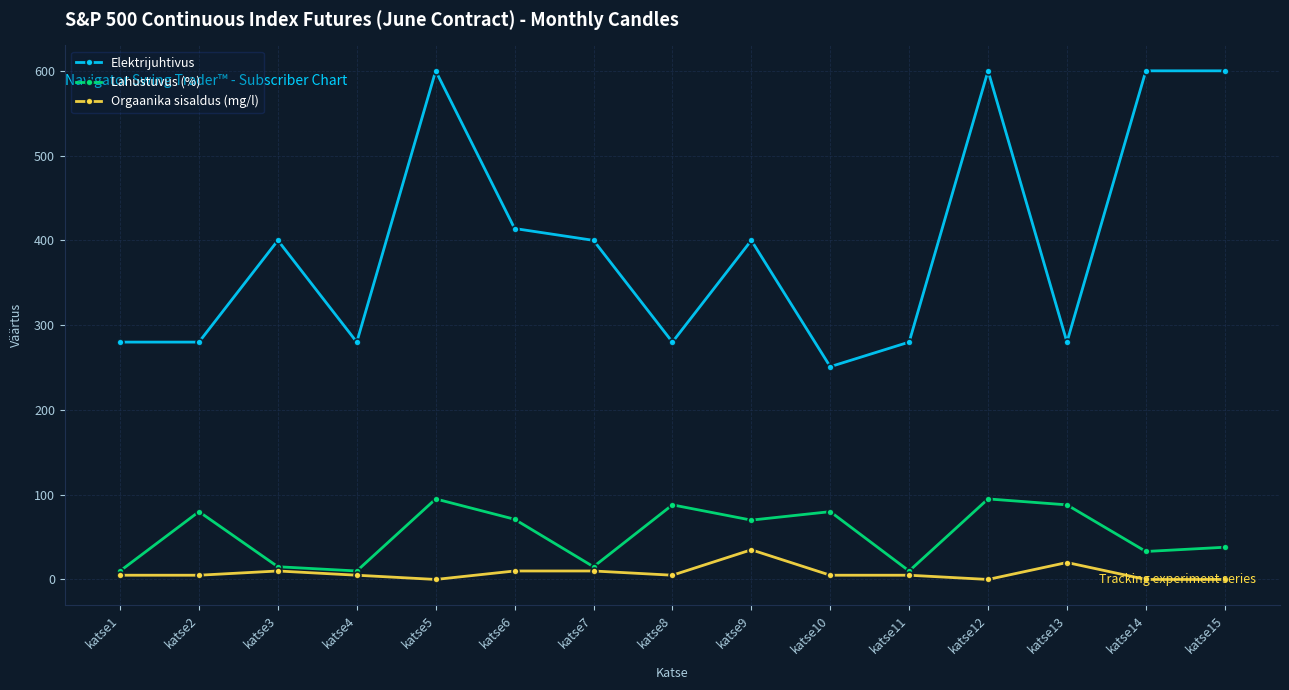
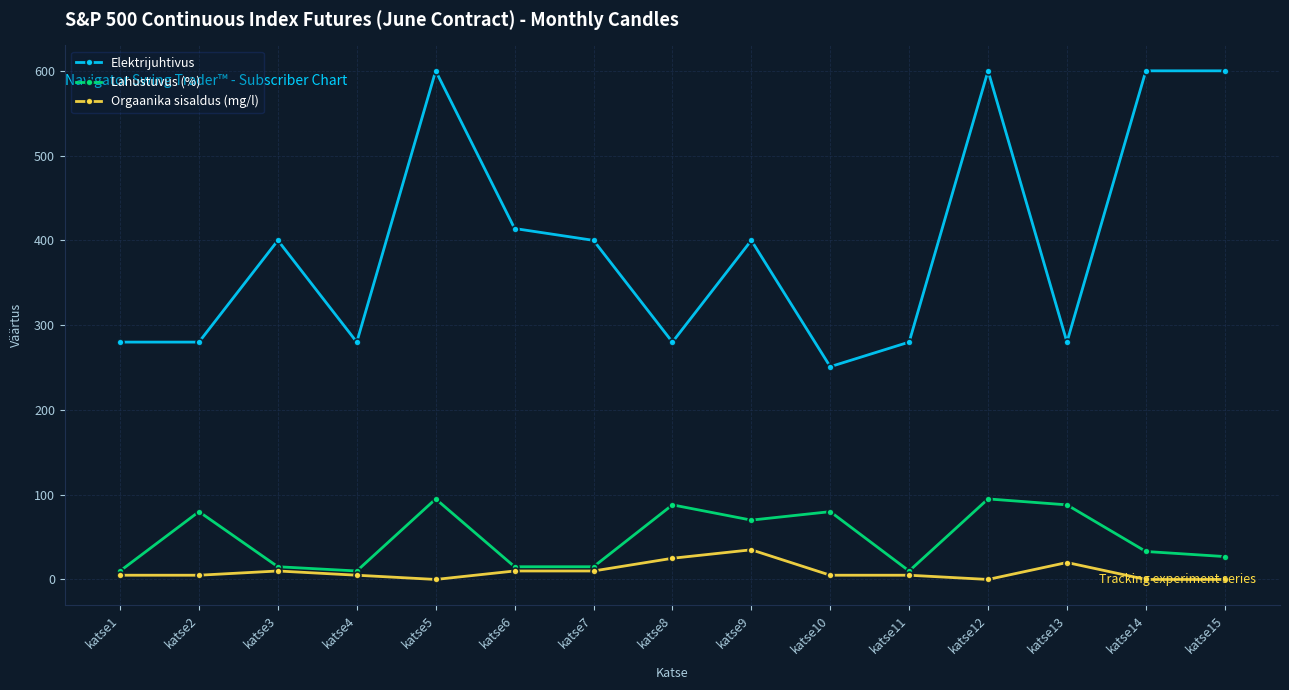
  {
    "Elektrijuhtivus": {
      "katse1": 280,
      "katse2": 280,
      "katse3": 400,
      "katse4": 280,
      "katse5": 600,
      "katse6": 410,
      "katse7": 400,
      "katse8": 280,
      "katse9": 400,
      "katse10": 250,
      "katse11": 280,
      "katse12": 600,
      "katse13": 280,
      "katse14": 600,
      "katse15": 600
    },
    "Lahustuvus (%)": {
      "katse1": 10,
      "katse2": 80,
      "katse3": 20,
      "katse4": 10,
      "katse5": 100,
-     "katse6": 70,
+     "katse6": 20,
      "katse7": 20,
      "katse8": 90,
      "katse9": 70,
      "katse10": 80,
      "katse11": 10,
      "katse12": 100,
      "katse13": 90,
      "katse14": 30,
-     "katse15": 40
+     "katse15": 30
    },
    "Orgaanika sisaldus (mg/l)": {
      "katse1": 10,
      "katse2": 10,
      "katse3": 10,
      "katse4": 10,
      "katse5": 0,
      "katse6": 10,
      "katse7": 10,
-     "katse8": 10,
+     "katse8": 30,
      "katse9": 40,
      "katse10": 10,
      "katse11": 10,
      "katse12": 0,
      "katse13": 20,
      "katse14": 0,
      "katse15": 0
    }
  }
